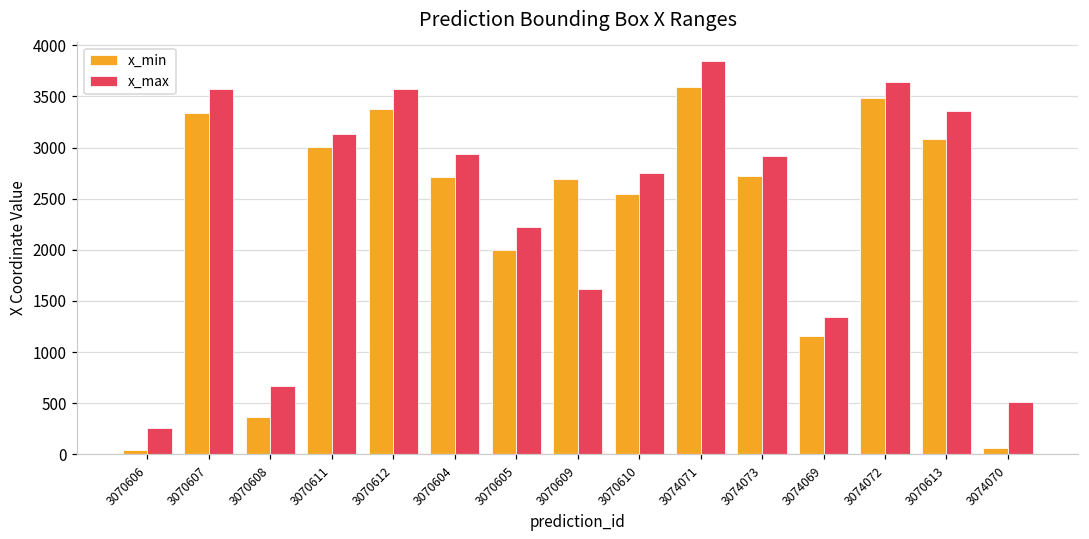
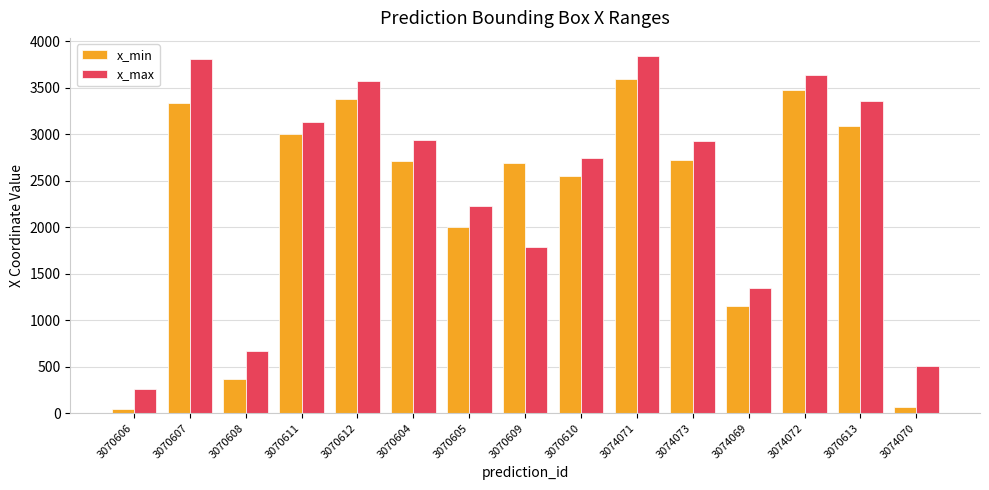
  {
    "x_min": {
      "3070606": 0,
      "3070607": 3300,
      "3070608": 400,
      "3070611": 3000,
      "3070612": 3400,
      "3070604": 2700,
      "3070605": 2000,
      "3070609": 2700,
      "3070610": 2500,
      "3074071": 3600,
      "3074073": 2700,
      "3074069": 1200,
      "3074072": 3500,
      "3070613": 3100,
      "3074070": 100
    },
    "x_max": {
      "3070606": 300,
-     "3070607": 3600,
+     "3070607": 3800,
      "3070608": 700,
      "3070611": 3100,
      "3070612": 3600,
      "3070604": 2900,
      "3070605": 2200,
-     "3070609": 1600,
+     "3070609": 1800,
      "3070610": 2700,
      "3074071": 3800,
      "3074073": 2900,
      "3074069": 1300,
      "3074072": 3600,
      "3070613": 3400,
      "3074070": 500
    }
  }
